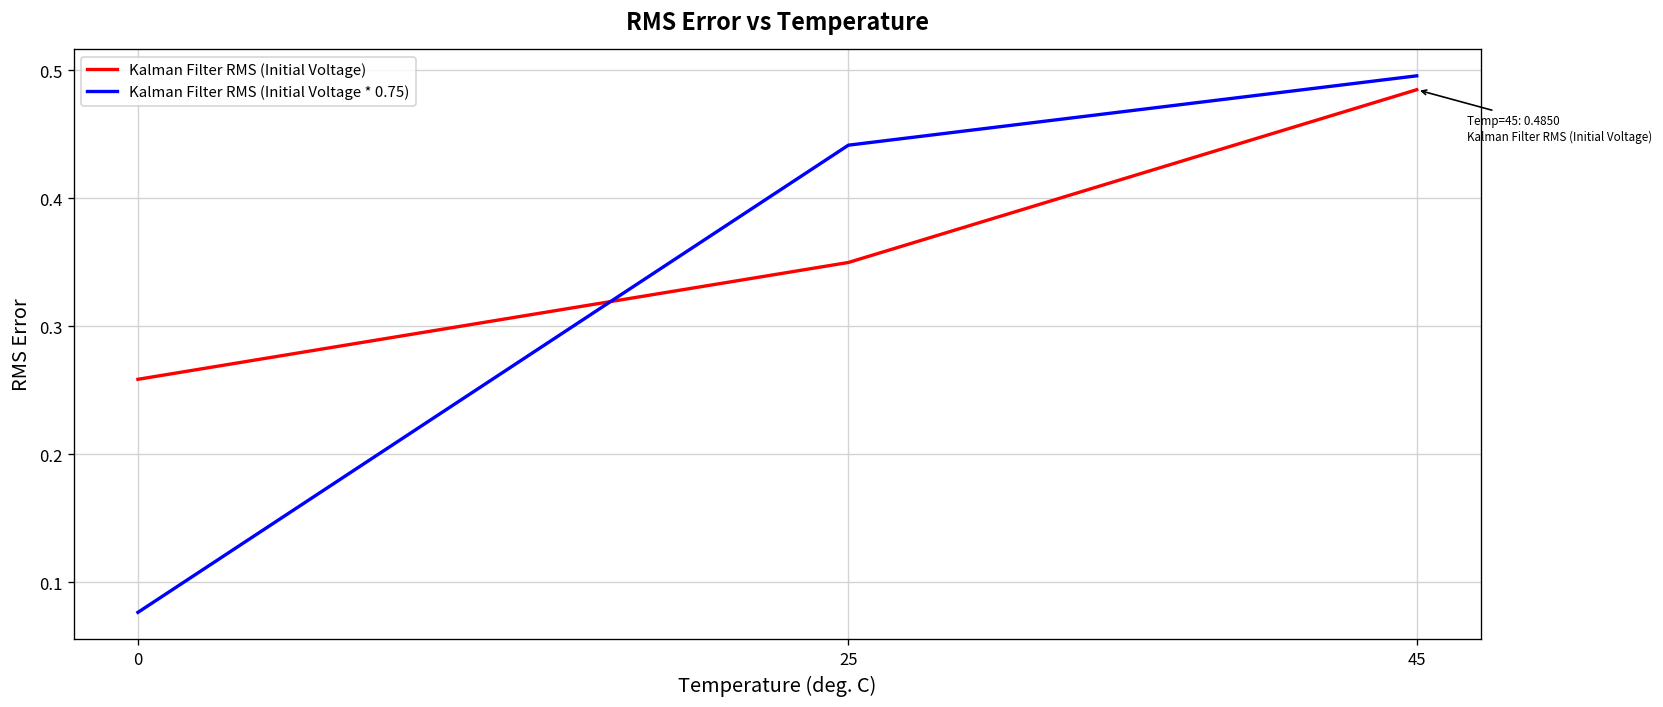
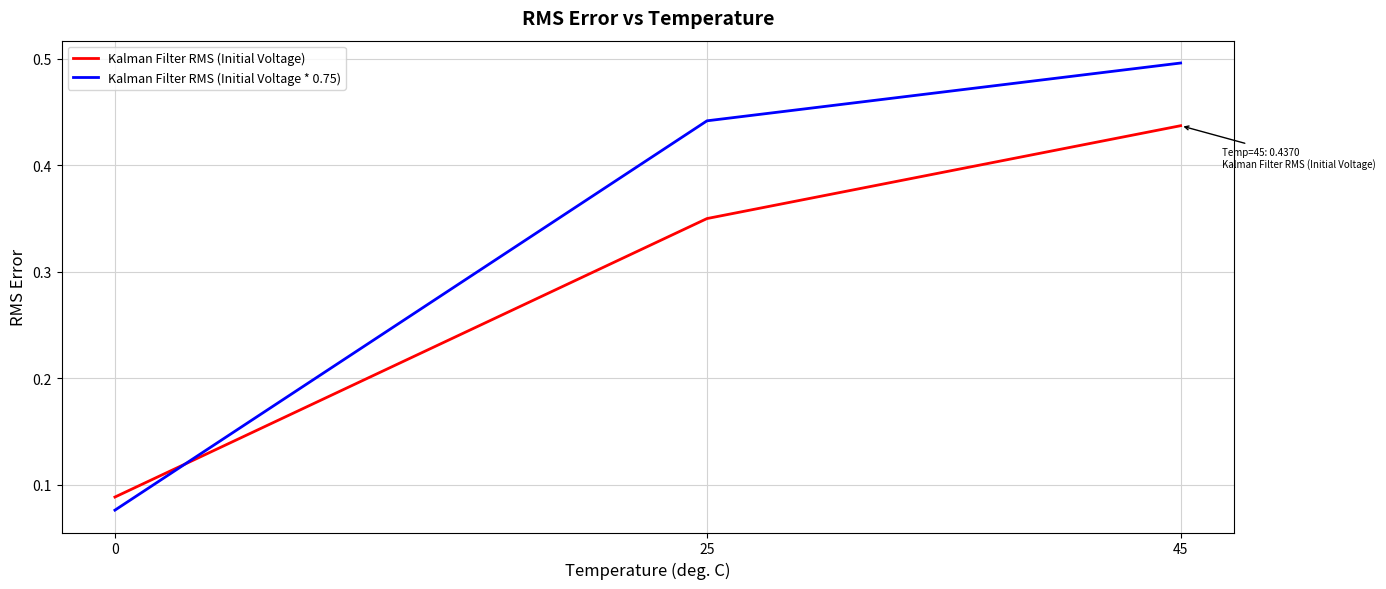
  {
    "Kalman Filter RMS (Initial Voltage)": {
-     "0": 0.259,
-     "45": 0.4850
+     "0": 0.089,
+     "45": 0.4370
    },
    "Kalman Filter RMS (Initial Voltage * 0.75)": {
      "0": 0.076,
      "25": 0.442,
      "45": 0.496
    }
  }
